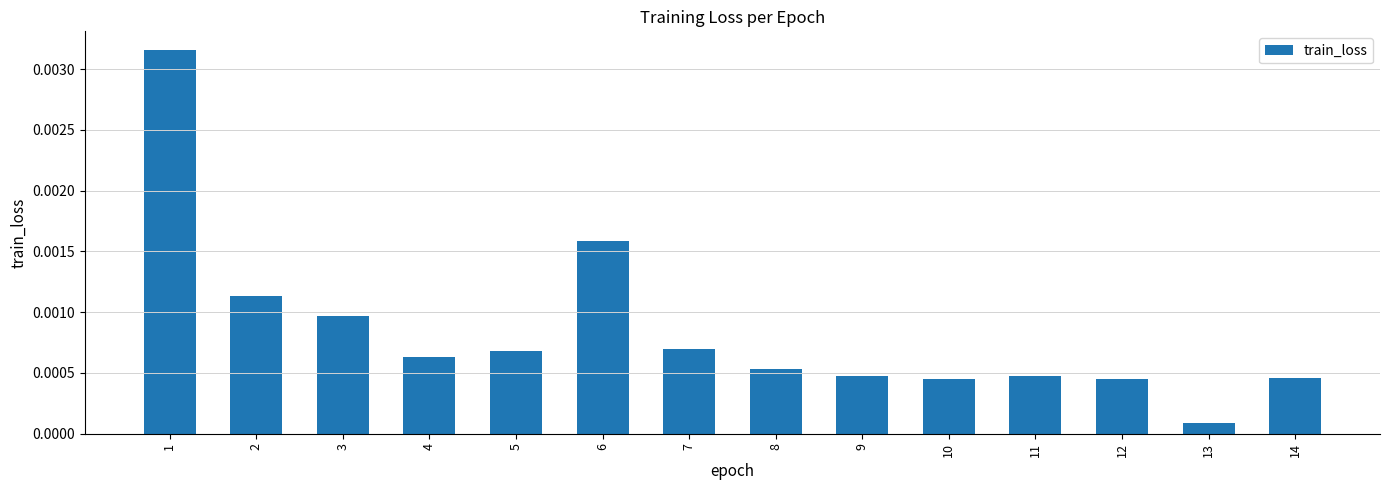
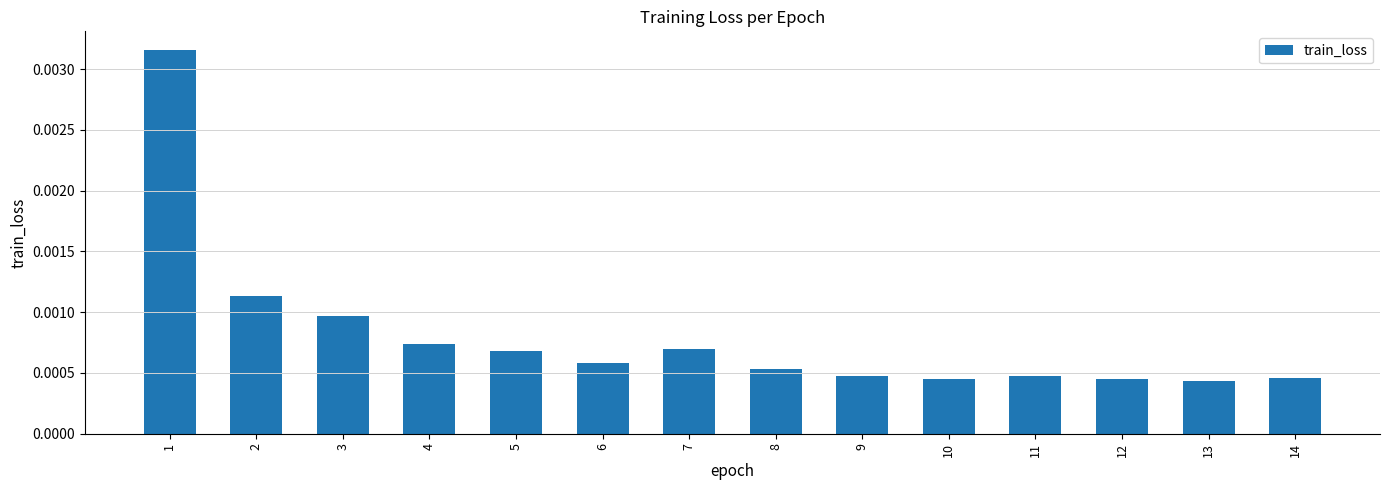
  {
    "1": 0.00315,
    "2": 0.00113,
    "3": 0.00097,
-   "4": 0.00064,
+   "4": 0.00074,
    "5": 0.00068,
-   "6": 0.00159,
+   "6": 0.00059,
    "7": 0.00070,
    "8": 0.00053,
    "9": 0.00048,
    "10": 0.00045,
    "11": 0.00047,
    "12": 0.00045,
-   "13": 0.00009,
+   "13": 0.00044,
    "14": 0.00046
  }
